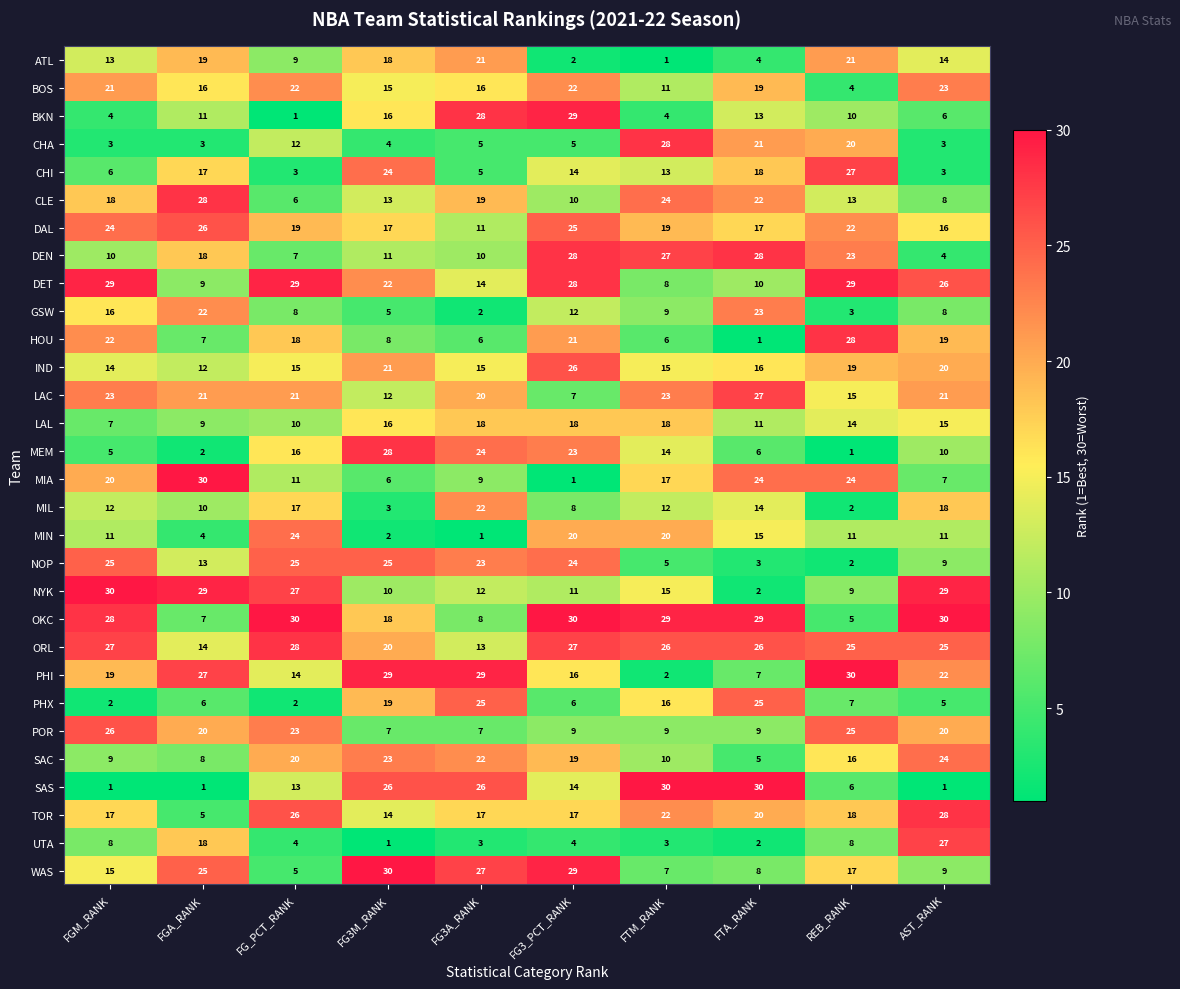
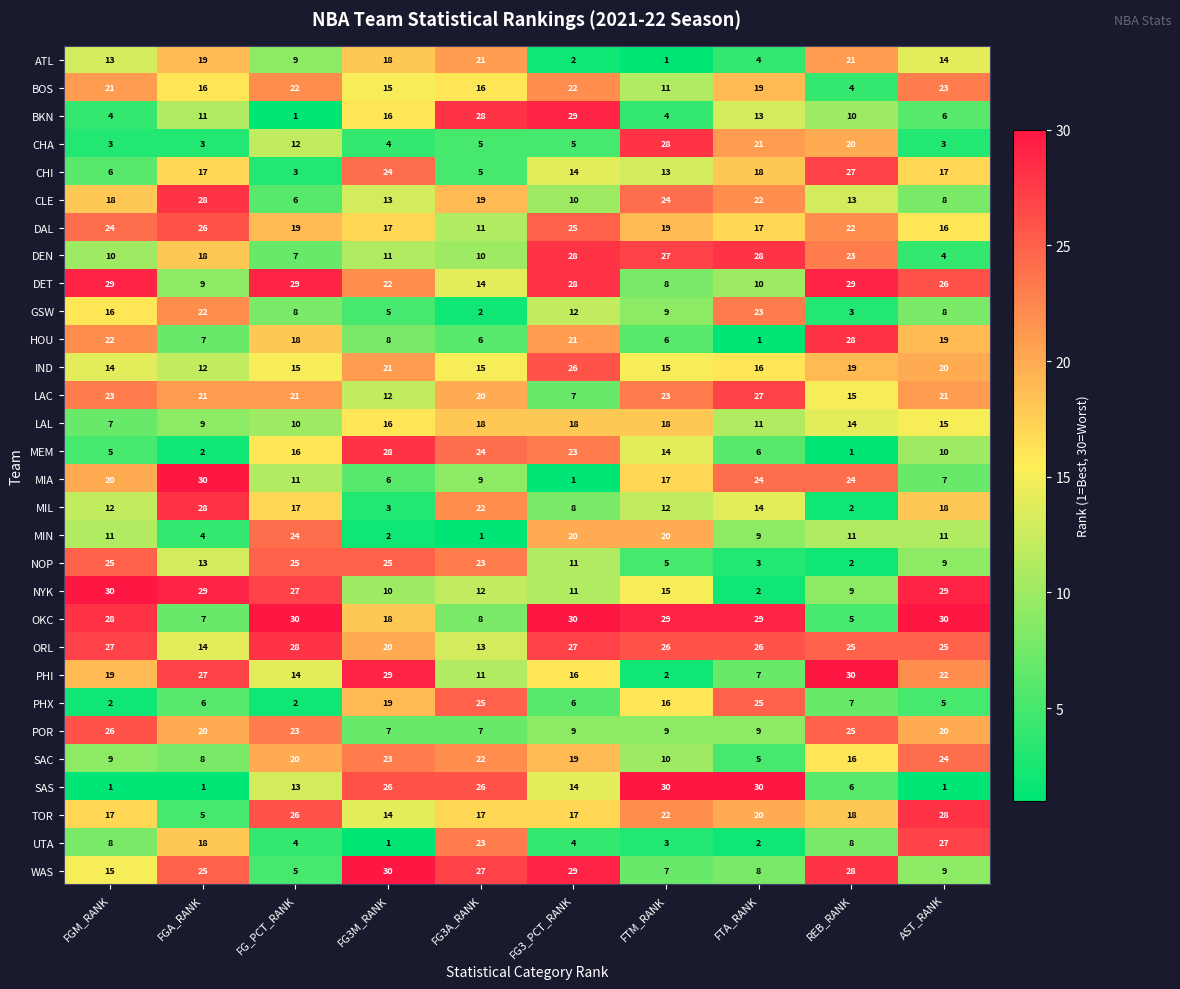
  {
    "CHI": {
      "FGM_RANK": 6,
      "FGA_RANK": 17,
      "FG_PCT_RANK": 3,
      "FG3M_RANK": 24,
      "FG3A_RANK": 5,
      "FG3_PCT_RANK": 14,
      "FTM_RANK": 13,
      "FTA_RANK": 18,
      "REB_RANK": 27,
-     "AST_RANK": 3
+     "AST_RANK": 17
    },
    "MIL": {
      "FGM_RANK": 12,
-     "FGA_RANK": 10,
+     "FGA_RANK": 28,
      "FG_PCT_RANK": 17,
      "FG3M_RANK": 3,
      "FG3A_RANK": 22,
      "FG3_PCT_RANK": 8,
      "FTM_RANK": 12,
      "FTA_RANK": 14,
      "REB_RANK": 2,
      "AST_RANK": 18
    },
    "MIN": {
      "FGM_RANK": 11,
      "FGA_RANK": 4,
      "FG_PCT_RANK": 24,
      "FG3M_RANK": 2,
      "FG3A_RANK": 1,
      "FG3_PCT_RANK": 20,
      "FTM_RANK": 20,
-     "FTA_RANK": 15,
+     "FTA_RANK": 9,
      "REB_RANK": 11,
      "AST_RANK": 11
    },
    "NOP": {
      "FGM_RANK": 25,
      "FGA_RANK": 13,
      "FG_PCT_RANK": 25,
      "FG3M_RANK": 25,
      "FG3A_RANK": 23,
-     "FG3_PCT_RANK": 24,
+     "FG3_PCT_RANK": 11,
      "FTM_RANK": 5,
      "FTA_RANK": 3,
      "REB_RANK": 2,
      "AST_RANK": 9
    },
    "PHI": {
      "FGM_RANK": 19,
      "FGA_RANK": 27,
      "FG_PCT_RANK": 14,
      "FG3M_RANK": 29,
-     "FG3A_RANK": 29,
+     "FG3A_RANK": 11,
      "FG3_PCT_RANK": 16,
      "FTM_RANK": 2,
      "FTA_RANK": 7,
      "REB_RANK": 30,
      "AST_RANK": 22
    },
    "UTA": {
      "FGM_RANK": 8,
      "FGA_RANK": 18,
      "FG_PCT_RANK": 4,
      "FG3M_RANK": 1,
-     "FG3A_RANK": 3,
+     "FG3A_RANK": 23,
      "FG3_PCT_RANK": 4,
      "FTM_RANK": 3,
      "FTA_RANK": 2,
      "REB_RANK": 8,
      "AST_RANK": 27
    },
    "WAS": {
      "FGM_RANK": 15,
      "FGA_RANK": 25,
      "FG_PCT_RANK": 5,
      "FG3M_RANK": 30,
      "FG3A_RANK": 27,
      "FG3_PCT_RANK": 29,
      "FTM_RANK": 7,
      "FTA_RANK": 8,
-     "REB_RANK": 17,
+     "REB_RANK": 28,
      "AST_RANK": 9
    }
  }
